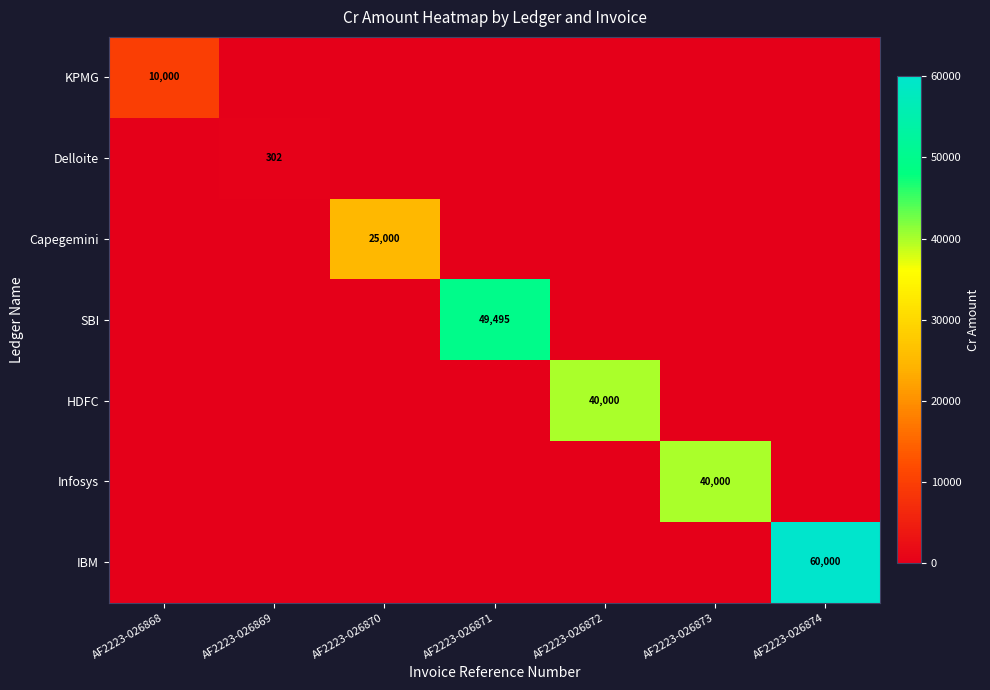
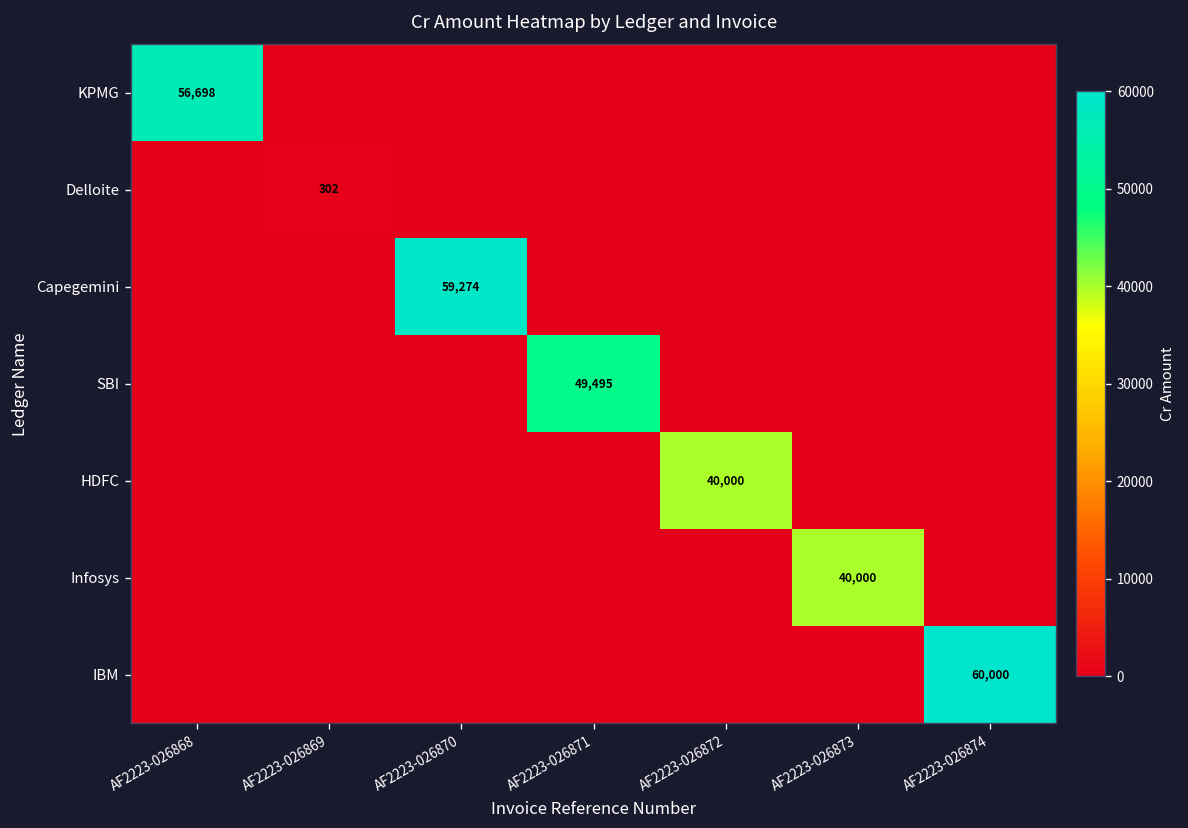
  {
    "KPMG": {
-     "AF2223-026868": "10,000"
+     "AF2223-026868": "56,698"
    },
    "Delloite": {
      "AF2223-026869": "302"
    },
    "Capegemini": {
-     "AF2223-026870": "25,000"
+     "AF2223-026870": "59,274"
    },
    "SBI": {
      "AF2223-026871": "49,495"
    },
    "HDFC": {
      "AF2223-026872": "40,000"
    },
    "Infosys": {
      "AF2223-026873": "40,000"
    },
    "IBM": {
      "AF2223-026874": "60,000"
    }
  }
